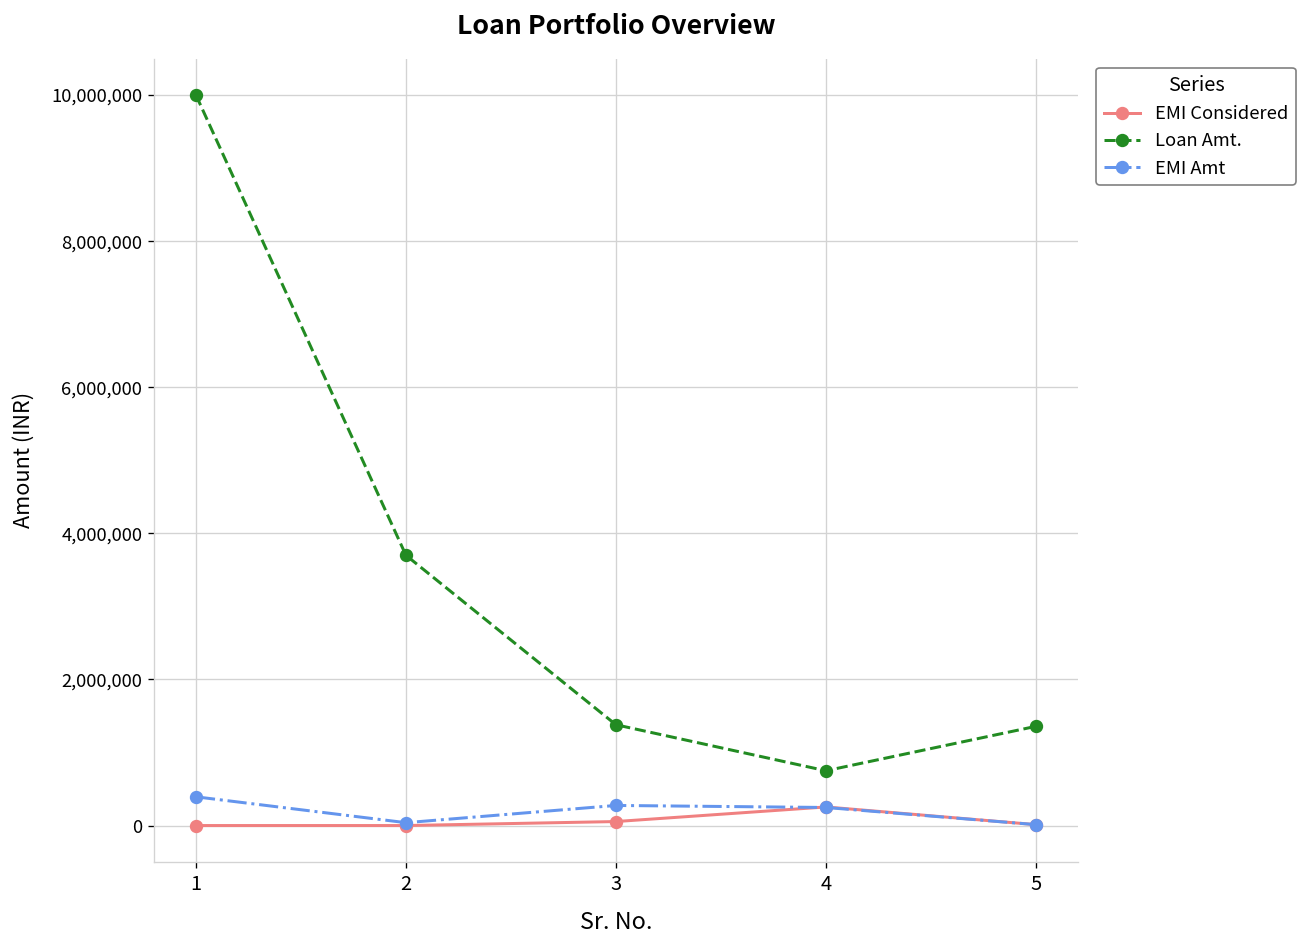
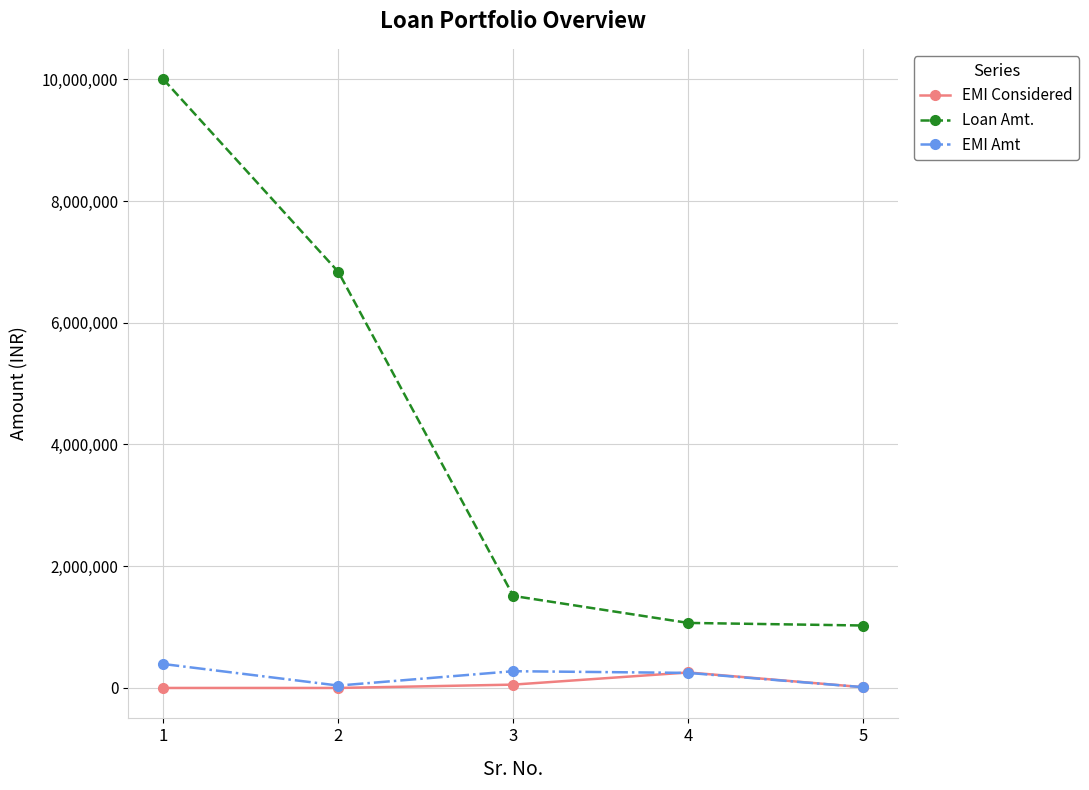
  {
    "EMI Considered": {
      "1": "0",
      "3": "100,000"
    },
    "Loan Amt.": {
      "1": "10,000,000",
-     "2": "3,700,000",
-     "3": "1,400,000",
-     "4": "800,000",
-     "5": "1,400,000"
+     "2": "6,800,000",
+     "3": "1,500,000",
+     "4": "1,100,000",
+     "5": "1,000,000"
    },
    "EMI Amt": {
      "1": "400,000",
      "3": "300,000"
    }
  }
